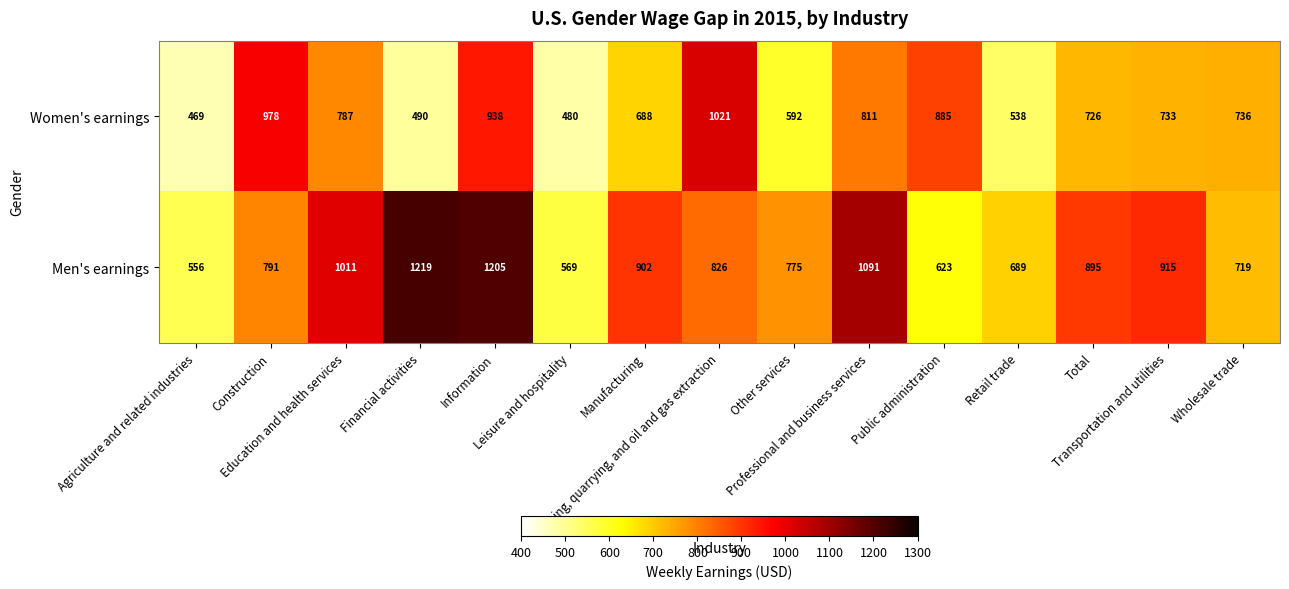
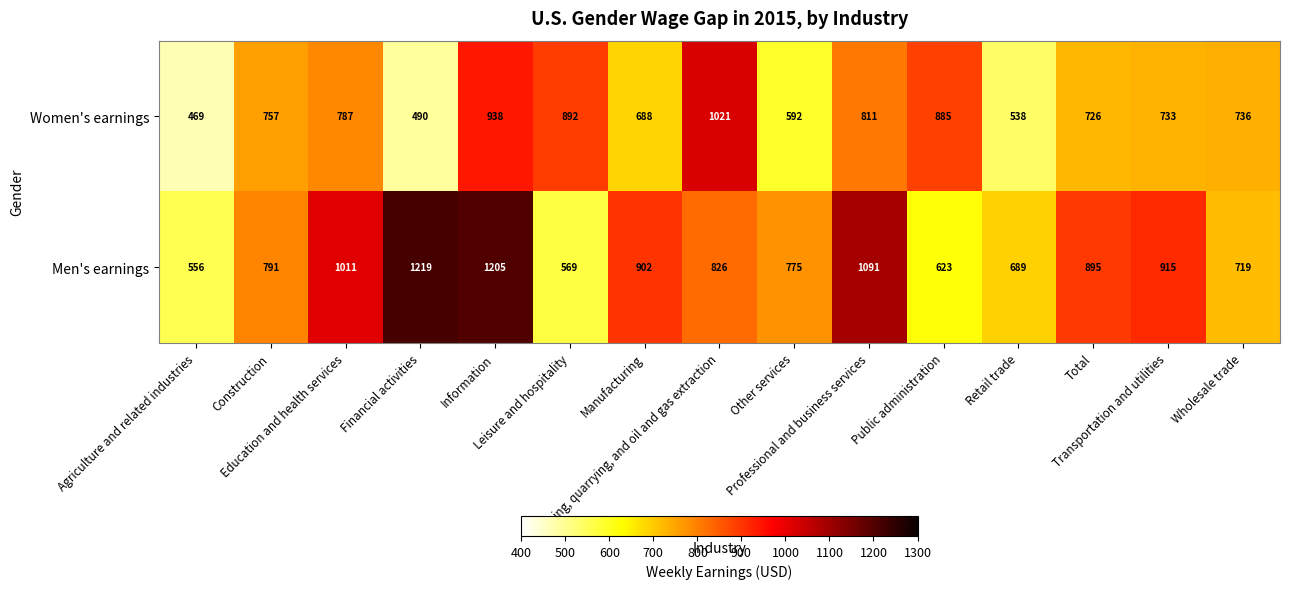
  {
    "Women's earnings": {
      "Agriculture and related industries": 469,
-     "Construction": 978,
+     "Construction": 757,
      "Education and health services": 787,
      "Financial activities": 490,
      "Information": 938,
-     "Leisure and hospitality": 480,
+     "Leisure and hospitality": 892,
      "Manufacturing": 688,
      "Mining, quarrying, and oil and gas extraction": 1021,
      "Other services": 592,
      "Professional and business services": 811,
      "Public administration": 885,
      "Retail trade": 538,
      "Total": 726,
      "Transportation and utilities": 733,
      "Wholesale trade": 736
    },
    "Men's earnings": {
      "Agriculture and related industries": 556,
      "Construction": 791,
      "Education and health services": 1011,
      "Financial activities": 1219,
      "Information": 1205,
      "Leisure and hospitality": 569,
      "Manufacturing": 902,
      "Mining, quarrying, and oil and gas extraction": 826,
      "Other services": 775,
      "Professional and business services": 1091,
      "Public administration": 623,
      "Retail trade": 689,
      "Total": 895,
      "Transportation and utilities": 915,
      "Wholesale trade": 719
    }
  }
